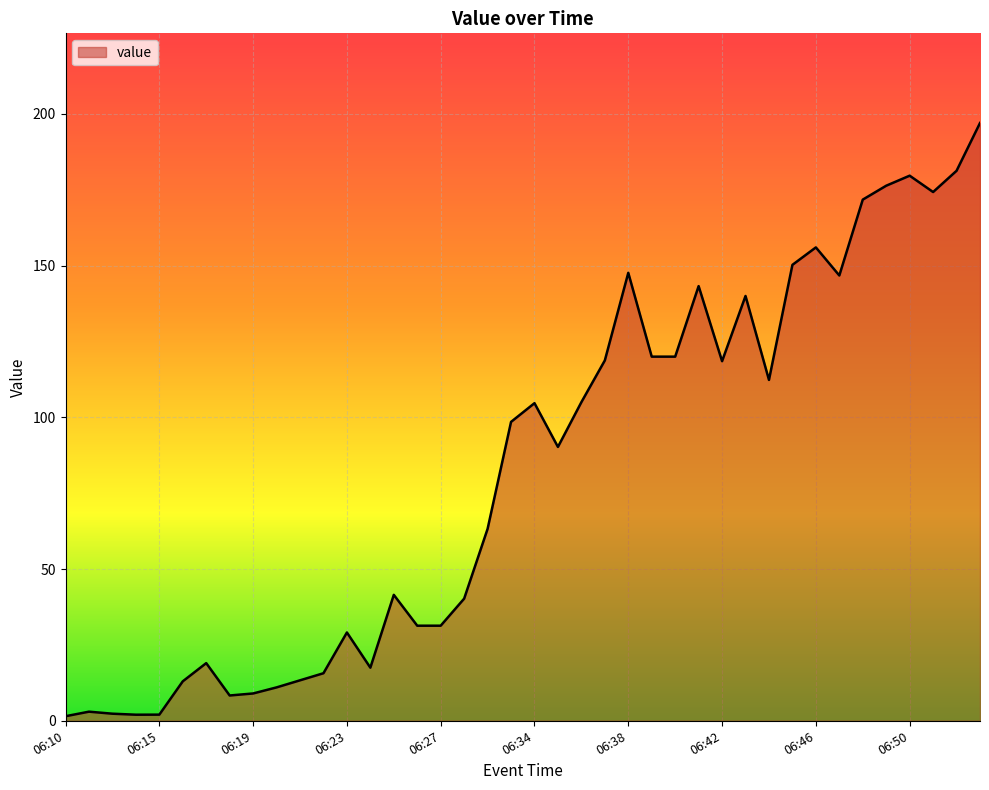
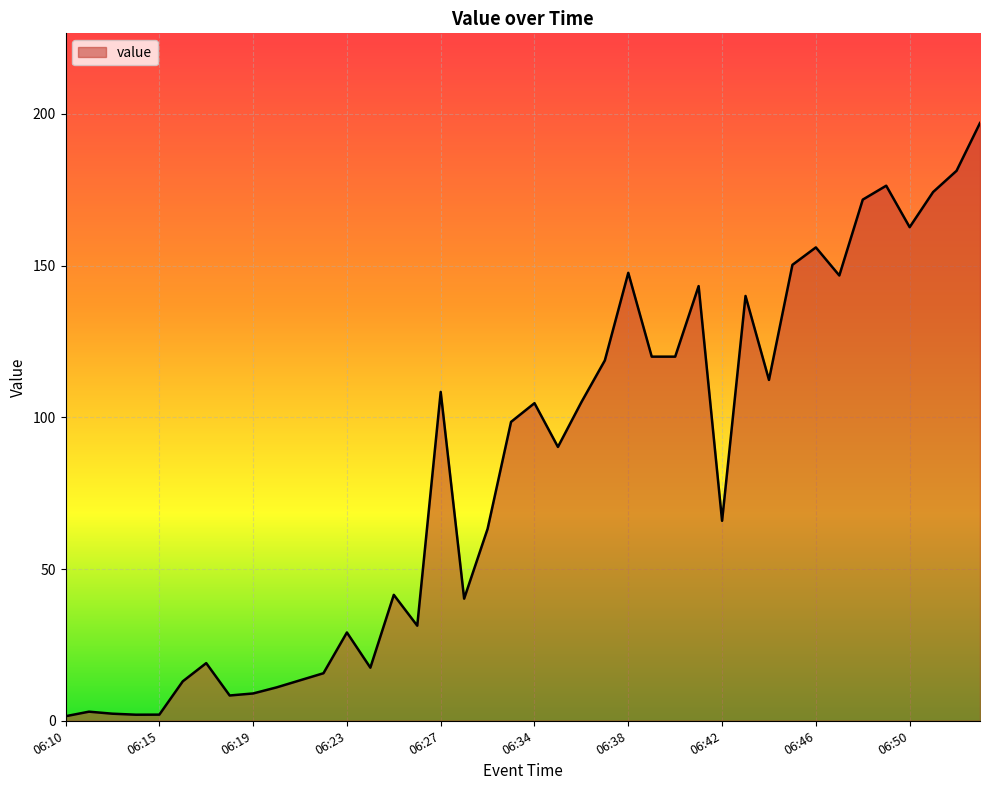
  {
    "06:10": 2,
    "06:15": 2,
    "06:19": 9,
    "06:23": 29,
-   "06:27": 31,
+   "06:27": 108,
    "06:34": 105,
    "06:38": 148,
-   "06:42": 119,
+   "06:42": 66,
    "06:46": 156,
-   "06:50": 180
+   "06:50": 163
  }
